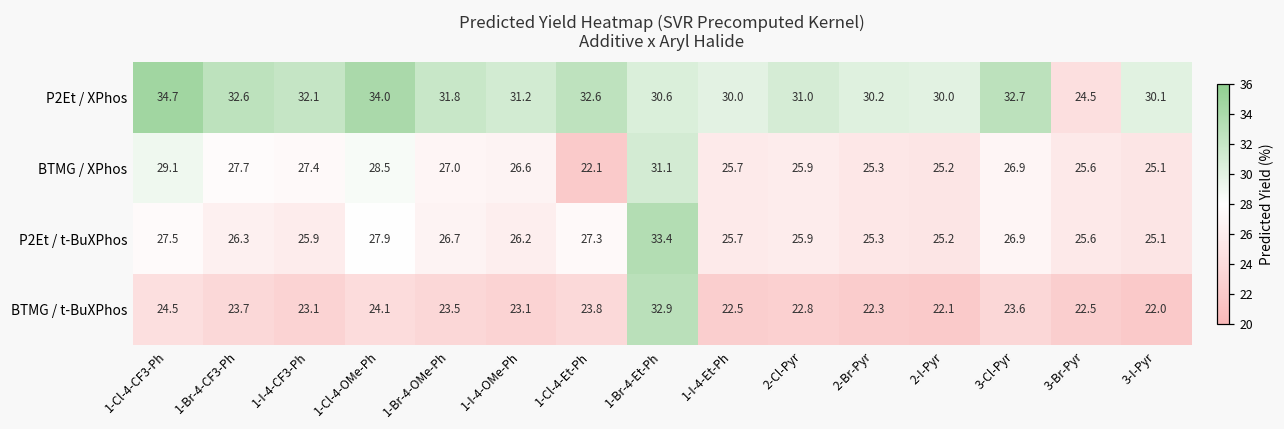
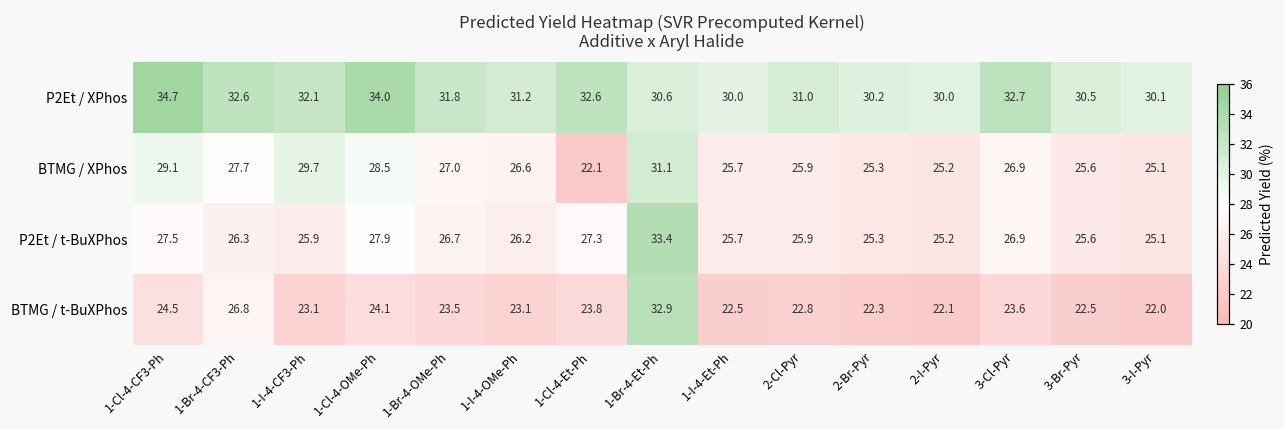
  {
    "P2Et / XPhos": {
      "1-Cl-4-CF3-Ph": 34.7,
      "1-Br-4-CF3-Ph": 32.6,
      "1-I-4-CF3-Ph": 32.1,
      "1-Cl-4-OMe-Ph": 34.0,
      "1-Br-4-OMe-Ph": 31.8,
      "1-I-4-OMe-Ph": 31.2,
      "1-Cl-4-Et-Ph": 32.6,
      "1-Br-4-Et-Ph": 30.6,
      "1-I-4-Et-Ph": 30.0,
      "2-Cl-Pyr": 31.0,
      "2-Br-Pyr": 30.2,
      "2-I-Pyr": 30.0,
      "3-Cl-Pyr": 32.7,
-     "3-Br-Pyr": 24.5,
+     "3-Br-Pyr": 30.5,
      "3-I-Pyr": 30.1
    },
    "BTMG / XPhos": {
      "1-Cl-4-CF3-Ph": 29.1,
      "1-Br-4-CF3-Ph": 27.7,
-     "1-I-4-CF3-Ph": 27.4,
+     "1-I-4-CF3-Ph": 29.7,
      "1-Cl-4-OMe-Ph": 28.5,
      "1-Br-4-OMe-Ph": 27.0,
      "1-I-4-OMe-Ph": 26.6,
      "1-Cl-4-Et-Ph": 22.1,
      "1-Br-4-Et-Ph": 31.1,
      "1-I-4-Et-Ph": 25.7,
      "2-Cl-Pyr": 25.9,
      "2-Br-Pyr": 25.3,
      "2-I-Pyr": 25.2,
      "3-Cl-Pyr": 26.9,
      "3-Br-Pyr": 25.6,
      "3-I-Pyr": 25.1
    },
    "P2Et / t-BuXPhos": {
      "1-Cl-4-CF3-Ph": 27.5,
      "1-Br-4-CF3-Ph": 26.3,
      "1-I-4-CF3-Ph": 25.9,
      "1-Cl-4-OMe-Ph": 27.9,
      "1-Br-4-OMe-Ph": 26.7,
      "1-I-4-OMe-Ph": 26.2,
      "1-Cl-4-Et-Ph": 27.3,
      "1-Br-4-Et-Ph": 33.4,
      "1-I-4-Et-Ph": 25.7,
      "2-Cl-Pyr": 25.9,
      "2-Br-Pyr": 25.3,
      "2-I-Pyr": 25.2,
      "3-Cl-Pyr": 26.9,
      "3-Br-Pyr": 25.6,
      "3-I-Pyr": 25.1
    },
    "BTMG / t-BuXPhos": {
      "1-Cl-4-CF3-Ph": 24.5,
-     "1-Br-4-CF3-Ph": 23.7,
+     "1-Br-4-CF3-Ph": 26.8,
      "1-I-4-CF3-Ph": 23.1,
      "1-Cl-4-OMe-Ph": 24.1,
      "1-Br-4-OMe-Ph": 23.5,
      "1-I-4-OMe-Ph": 23.1,
      "1-Cl-4-Et-Ph": 23.8,
      "1-Br-4-Et-Ph": 32.9,
      "1-I-4-Et-Ph": 22.5,
      "2-Cl-Pyr": 22.8,
      "2-Br-Pyr": 22.3,
      "2-I-Pyr": 22.1,
      "3-Cl-Pyr": 23.6,
      "3-Br-Pyr": 22.5,
      "3-I-Pyr": 22.0
    }
  }
